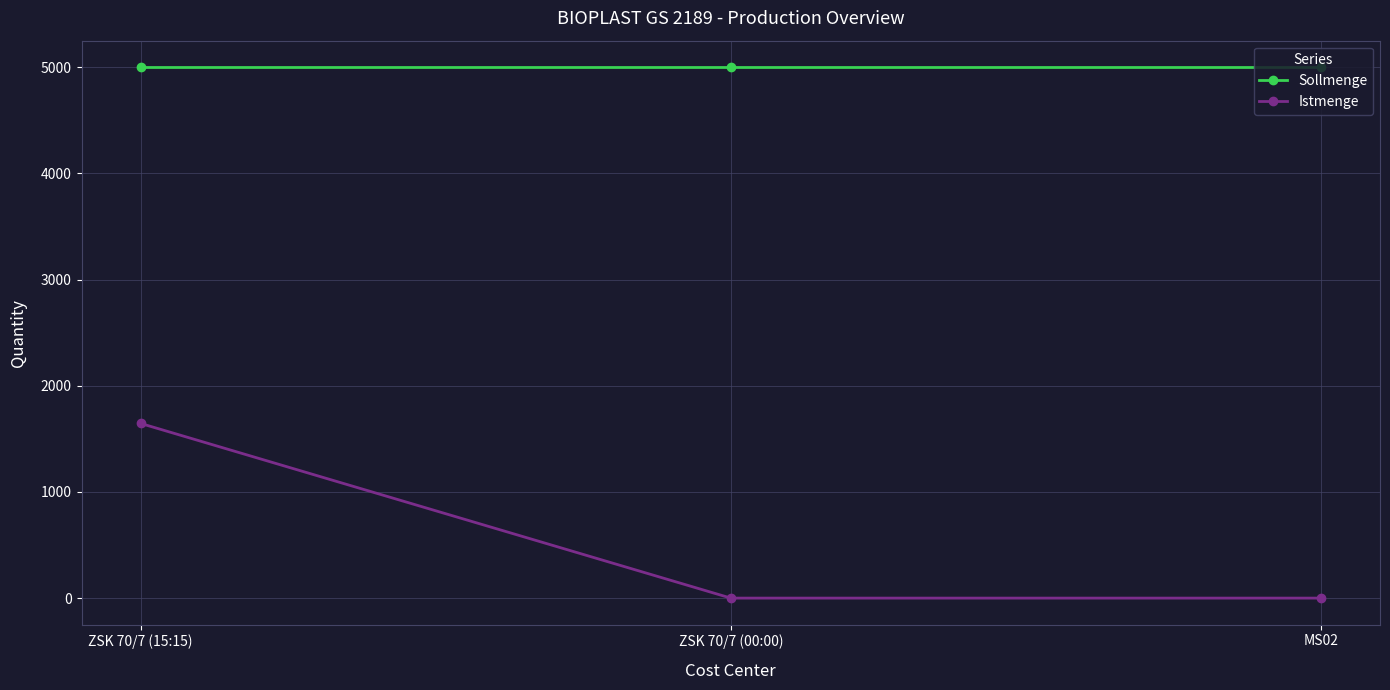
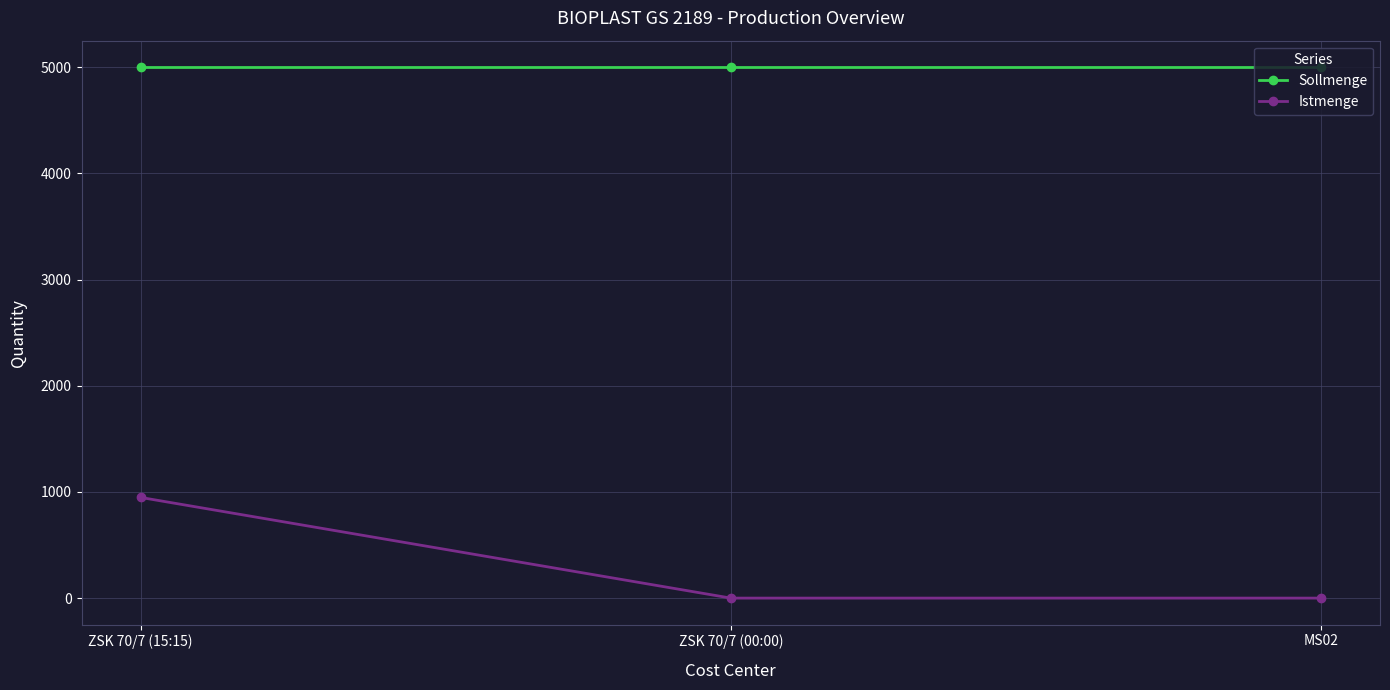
  {
    "Sollmenge": {
      "ZSK 70/7 (15:15)": 5000,
      "ZSK 70/7 (00:00)": 5000
    },
    "Istmenge": {
-     "ZSK 70/7 (15:15)": 1650,
+     "ZSK 70/7 (15:15)": 950,
      "ZSK 70/7 (00:00)": 0,
      "MS02": 0
    }
  }
